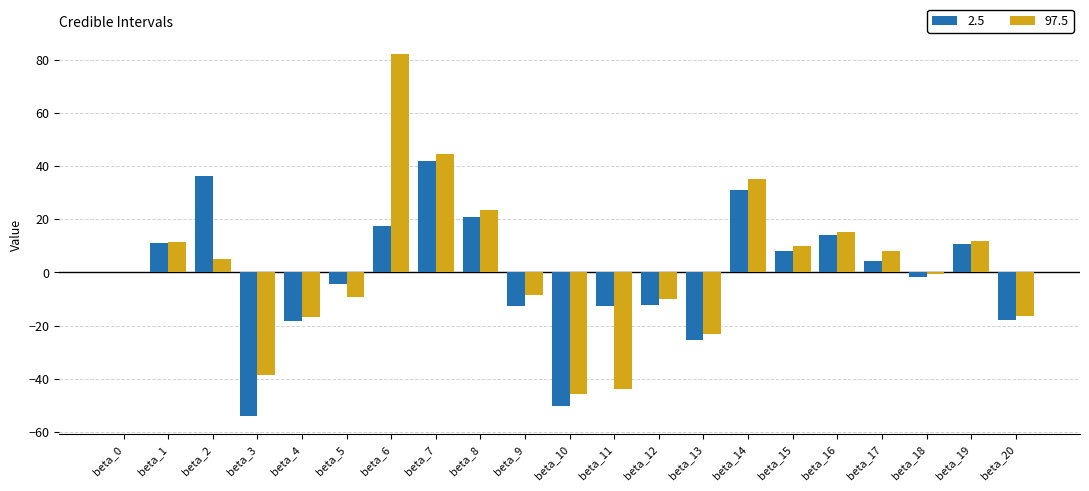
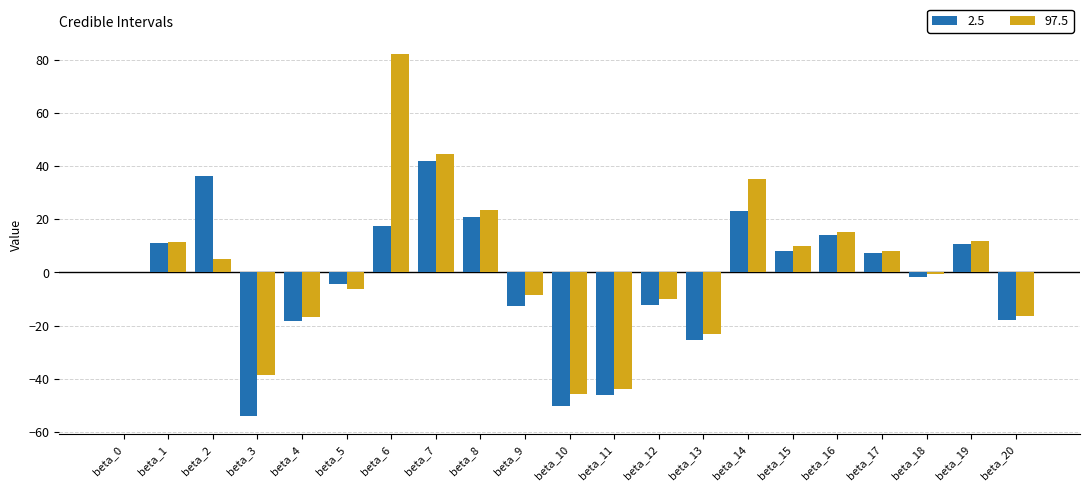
  {
    "2.5": {
      "beta_1": 11,
      "beta_2": 36,
      "beta_3": -54,
      "beta_4": -18,
      "beta_5": -4,
      "beta_6": 17,
      "beta_7": 42,
      "beta_8": 21,
      "beta_9": -13,
      "beta_10": -50,
-     "beta_11": -13,
+     "beta_11": -46,
      "beta_12": -12,
      "beta_13": -26,
-     "beta_14": 31,
+     "beta_14": 23,
      "beta_15": 8,
      "beta_16": 14,
-     "beta_17": 4,
+     "beta_17": 7,
      "beta_18": -2,
      "beta_19": 11,
      "beta_20": -18
    },
    "97.5": {
      "beta_1": 11,
      "beta_2": 5,
      "beta_3": -38,
      "beta_4": -17,
-     "beta_5": -9,
+     "beta_5": -6,
      "beta_6": 82,
      "beta_7": 44,
      "beta_8": 23,
      "beta_9": -8,
      "beta_10": -46,
      "beta_11": -44,
      "beta_12": -10,
      "beta_13": -23,
      "beta_14": 35,
      "beta_15": 10,
      "beta_16": 15,
      "beta_17": 8,
      "beta_19": 12,
      "beta_20": -16
    }
  }
